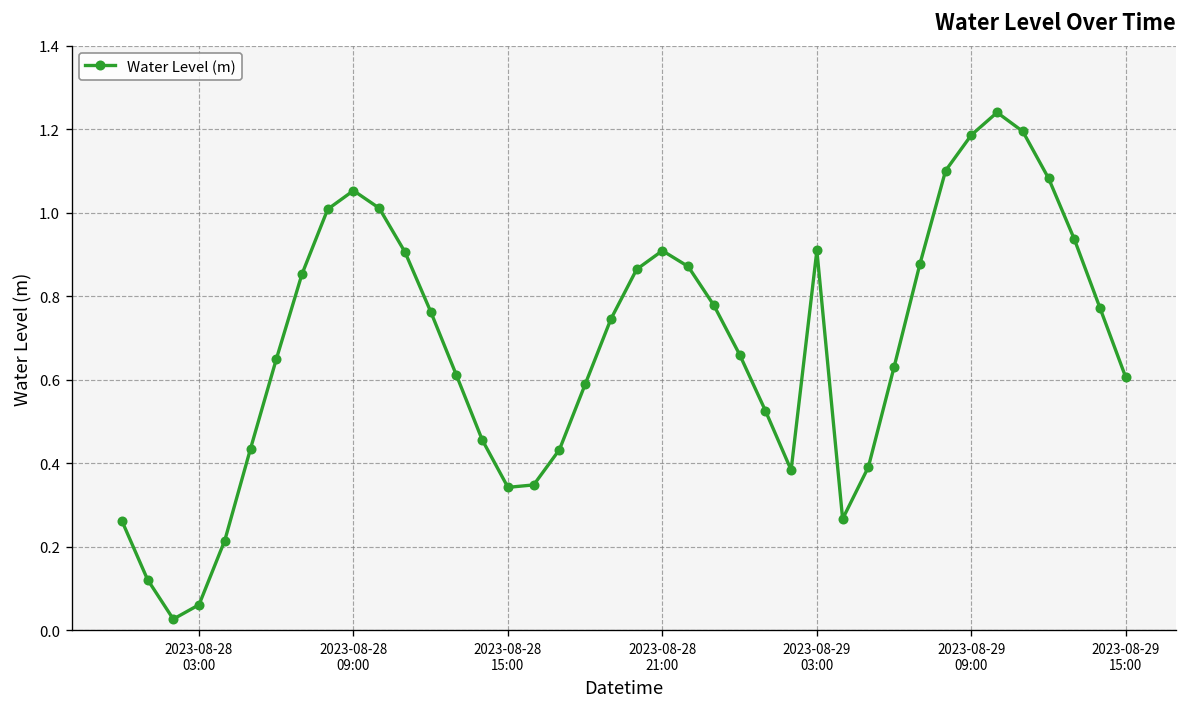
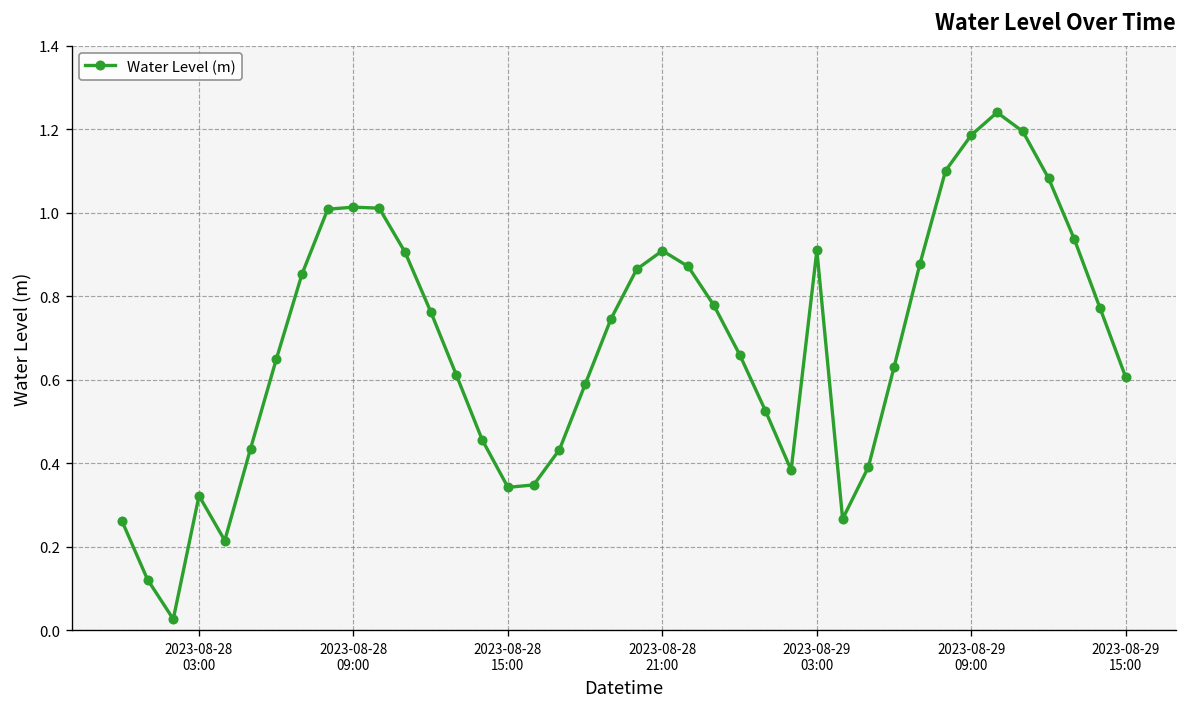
  {
-   "2023-08-28 03:00": 0.06,
-   "2023-08-28 09:00": 1.05,
+   "2023-08-28 03:00": 0.32,
+   "2023-08-28 09:00": 1.01,
    "2023-08-28 15:00": 0.34,
    "2023-08-28 21:00": 0.91,
    "2023-08-29 03:00": 0.91,
    "2023-08-29 09:00": 1.19,
    "2023-08-29 15:00": 0.61
  }
